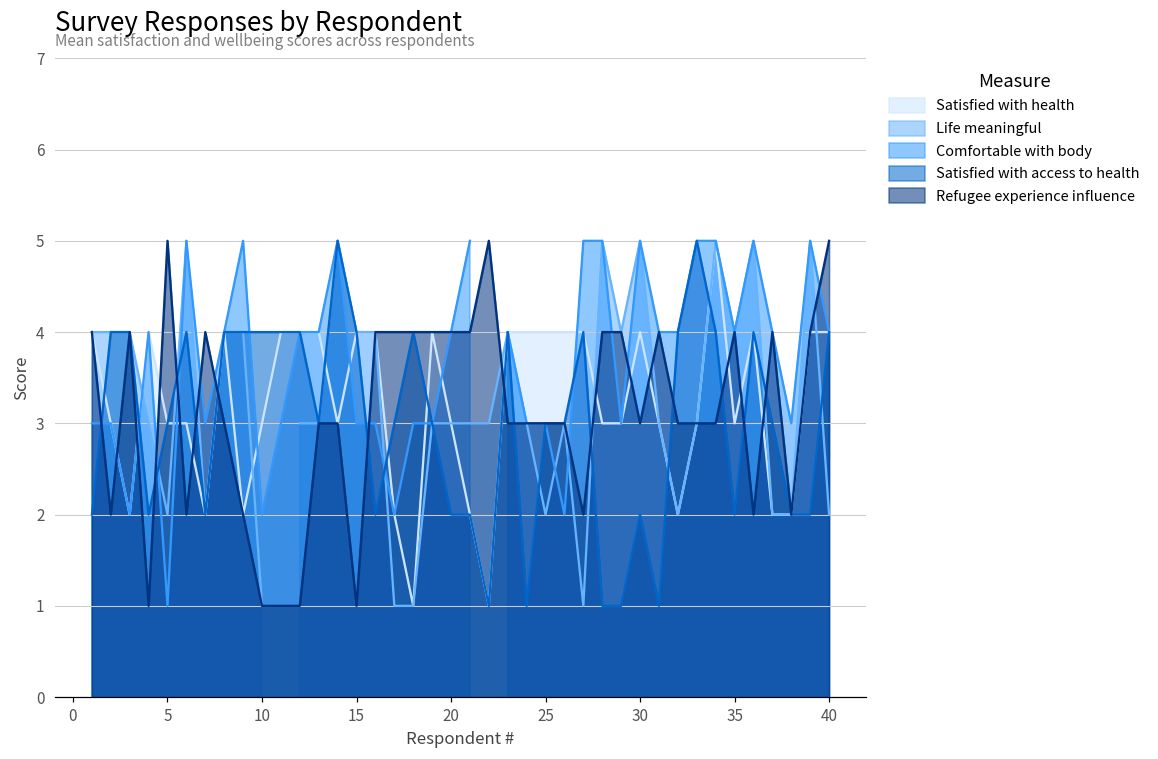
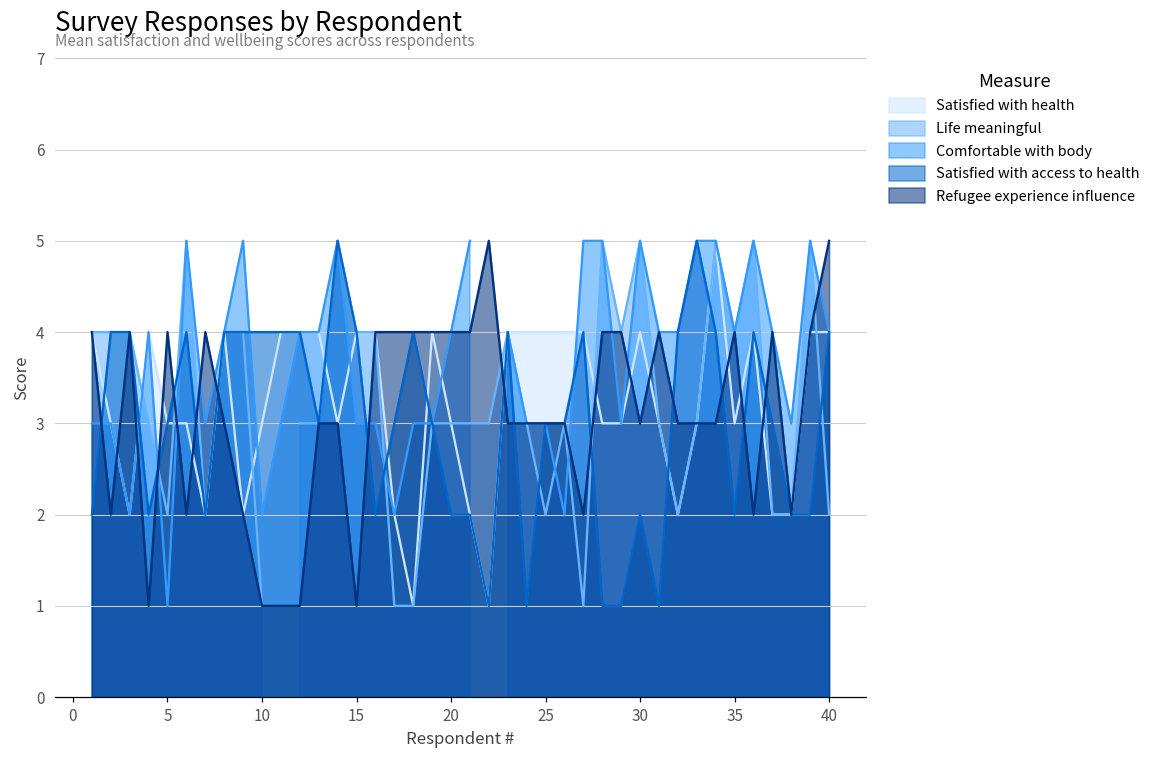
  {
    "Satisfied with health": {
      "10": 3,
      "25": 4,
      "30": 4,
      "35": 3
    },
    "Refugee experience influence": {
-     "5": 5,
+     "5": 4,
      "15": 1,
      "30": 3,
      "40": 5
    }
  }
